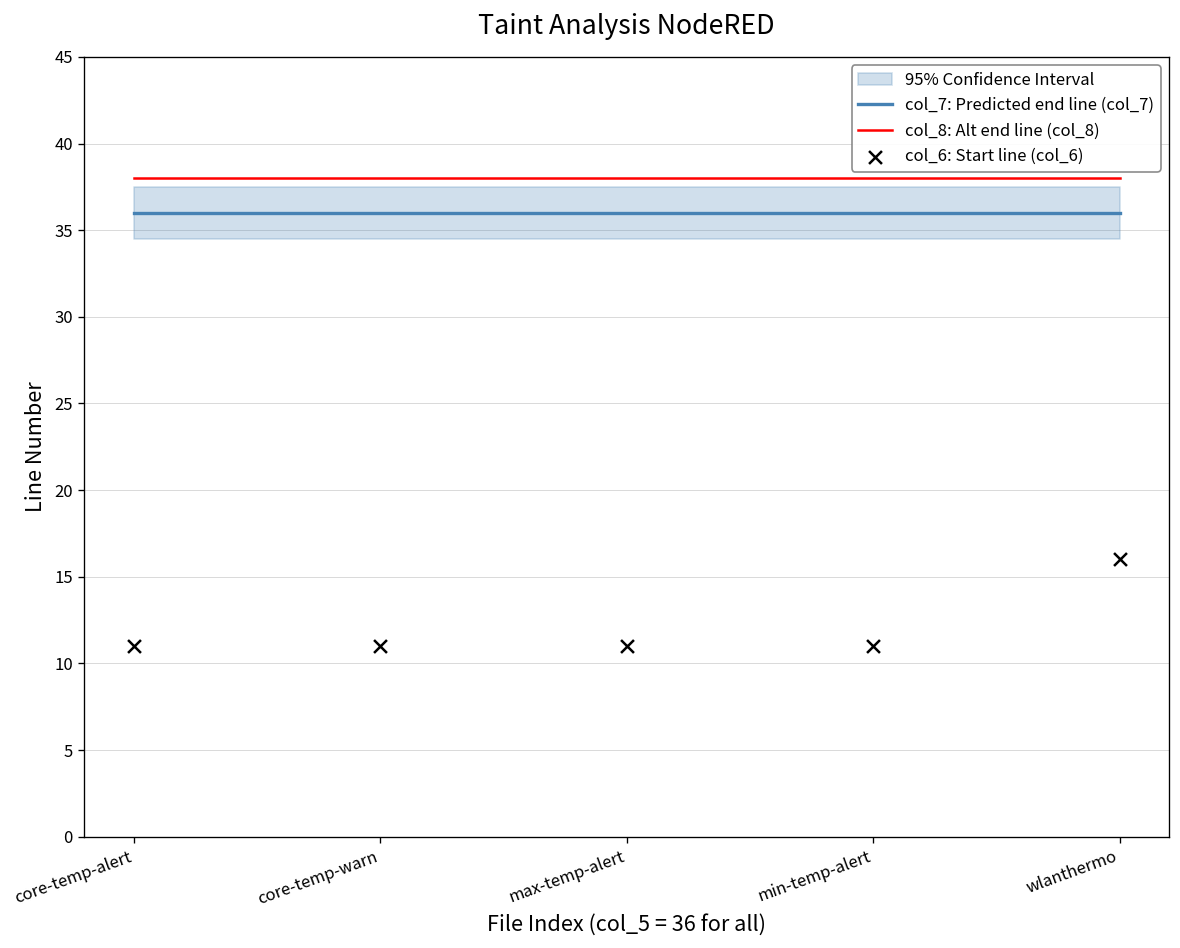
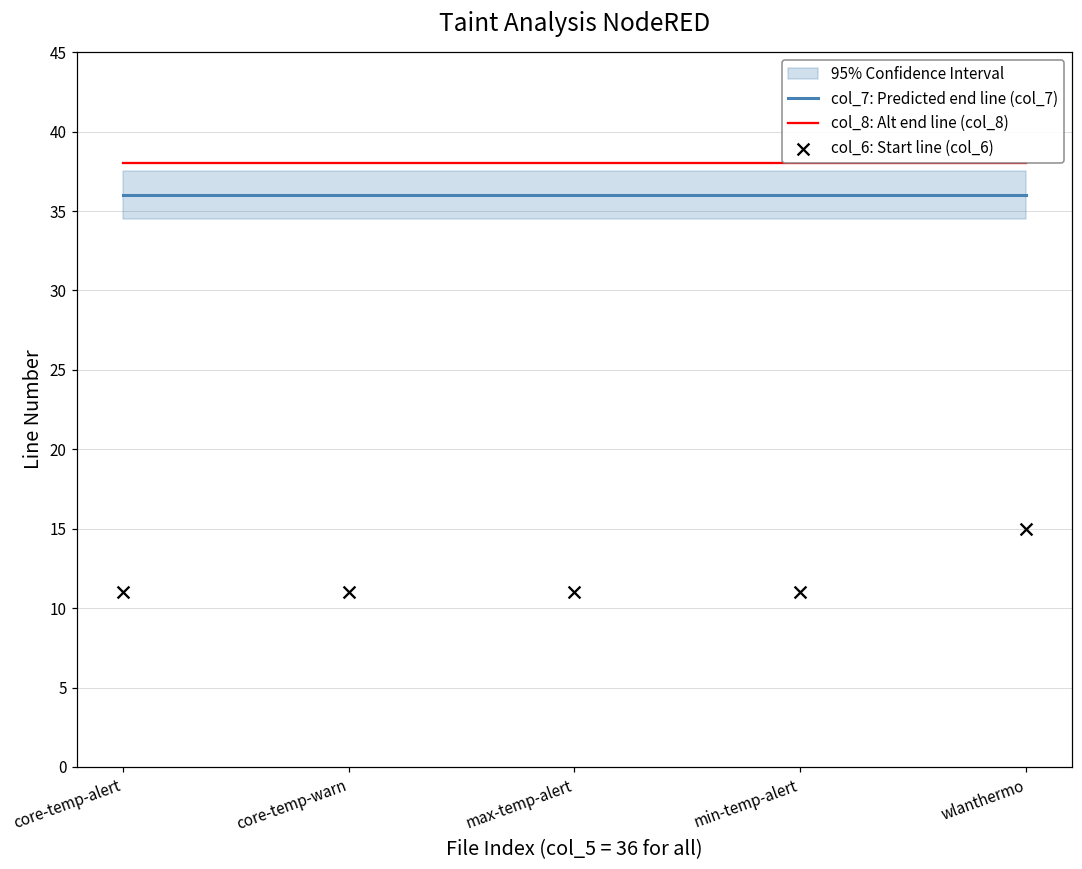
  {
    "col_8: Alt end line (col_8)": {
      "core-temp-alert": 38,
      "core-temp-warn": 38,
      "max-temp-alert": 38,
      "min-temp-alert": 38,
      "wlanthermo": 38
    },
    "col_6: Start line (col_6)": {
-     "wlanthermo": 16
+     "wlanthermo": 15
    }
  }
